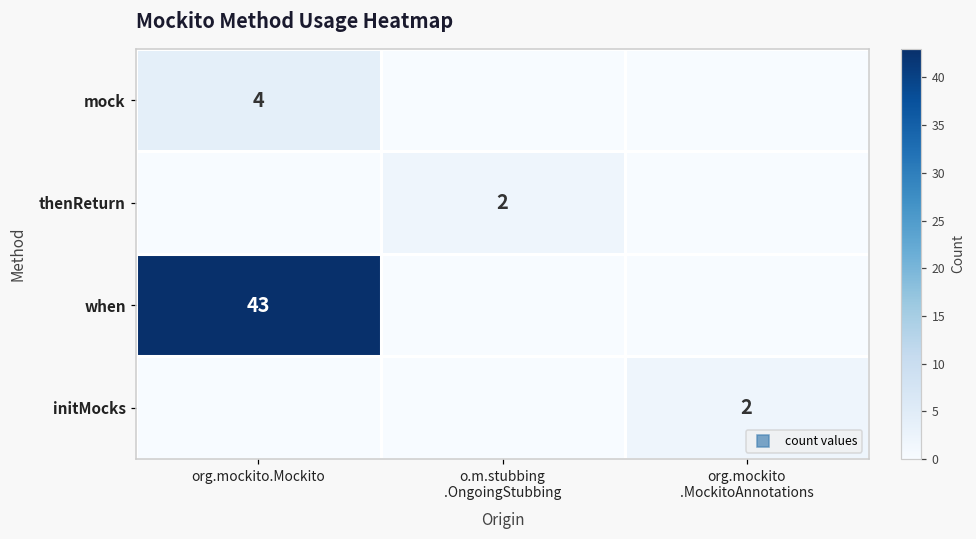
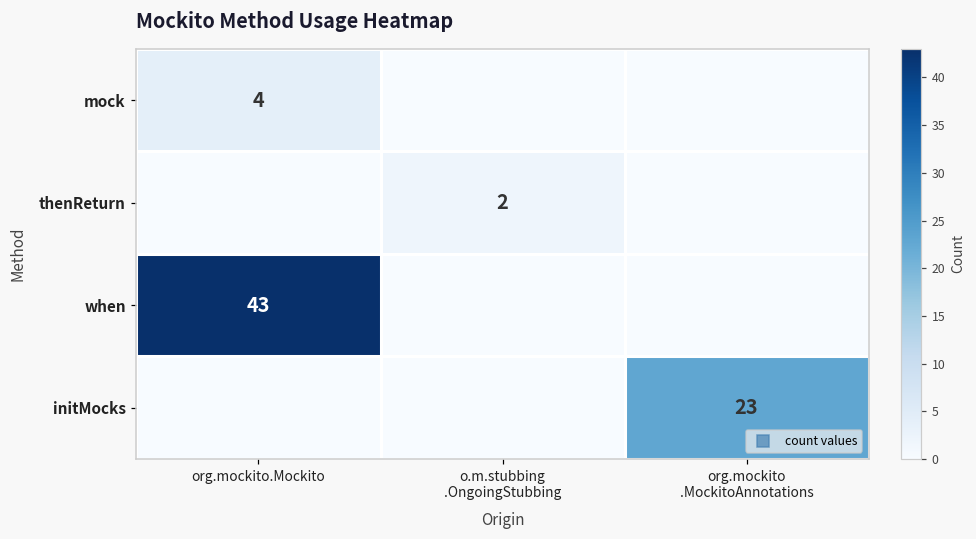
  {
    "mock": {
      "org.mockito.Mockito": 4
    },
    "thenReturn": {
      "o.m.stubbing .OngoingStubbing": 2
    },
    "when": {
      "org.mockito.Mockito": 43
    },
    "initMocks": {
-     "org.mockito .MockitoAnnotations": 2
+     "org.mockito .MockitoAnnotations": 23
    }
  }
